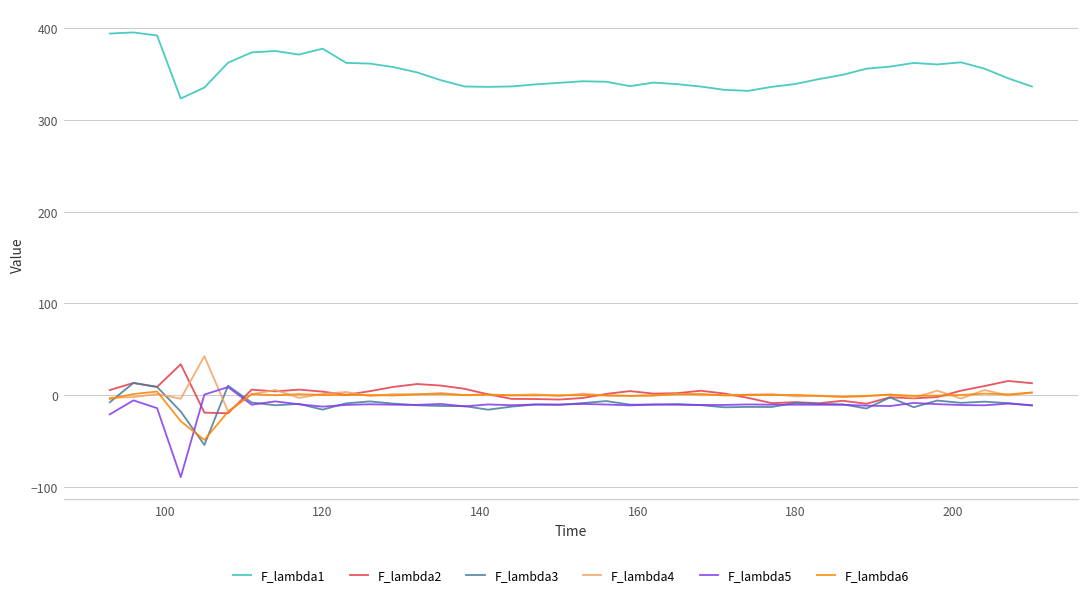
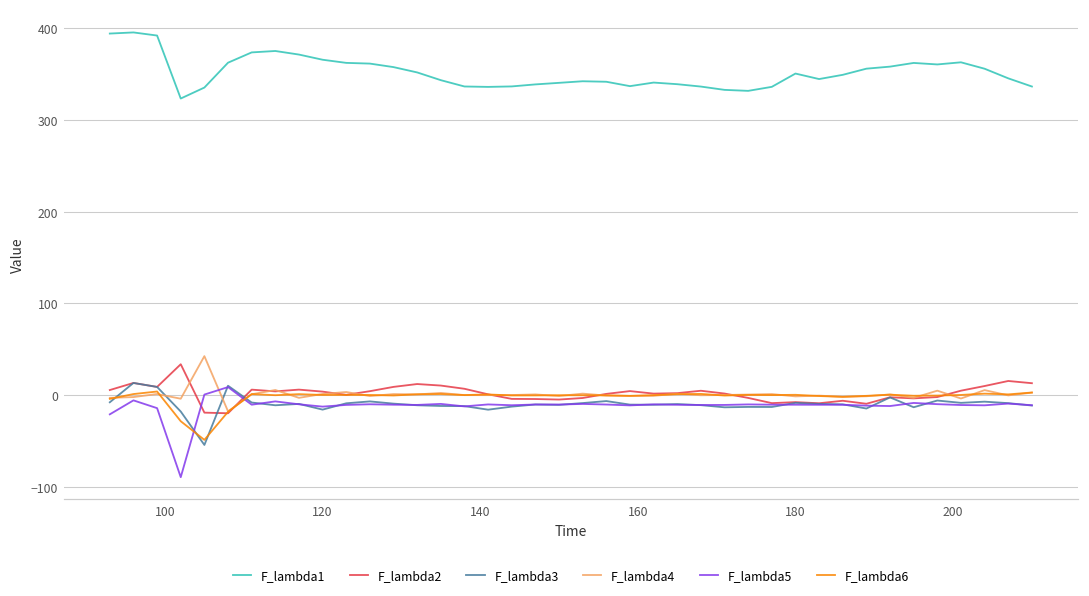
  {
    "F_lambda1": {
-     "120": 380,
-     "180": 340
+     "120": 370,
+     "180": 350
    },
    "F_lambda3": {
      "120": -20
    },
    "F_lambda5": {
      "120": -10
    }
  }
